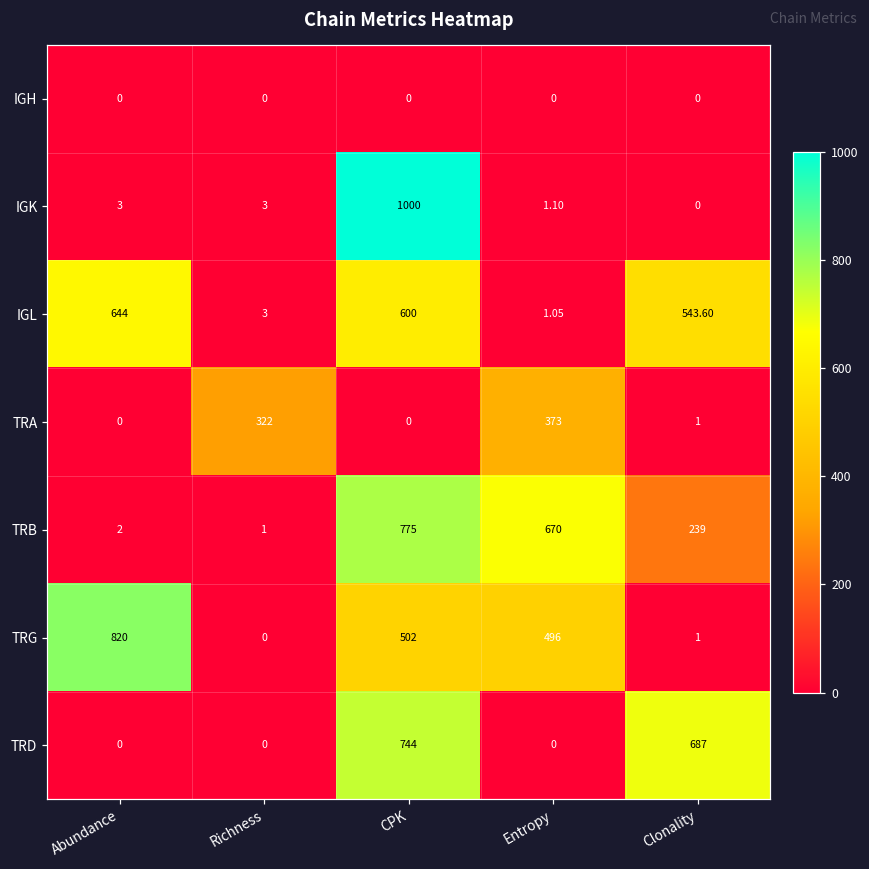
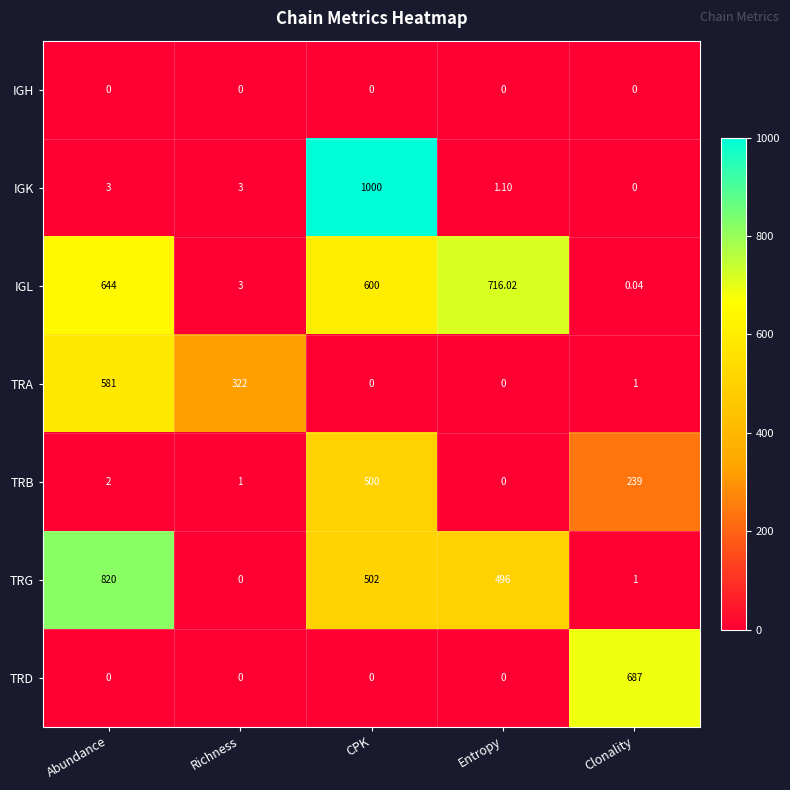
  {
    "IGH": {
      "Abundance": 0,
      "Richness": 0,
      "CPK": 0,
      "Entropy": 0,
      "Clonality": 0
    },
    "IGK": {
      "Abundance": 3,
      "Richness": 3,
      "CPK": 1000,
      "Entropy": 1.10,
      "Clonality": 0
    },
    "IGL": {
      "Abundance": 644,
      "Richness": 3,
      "CPK": 600,
-     "Entropy": 1.05,
-     "Clonality": 543.60
+     "Entropy": 716.02,
+     "Clonality": 0.04
    },
    "TRA": {
-     "Abundance": 0,
+     "Abundance": 581,
      "Richness": 322,
      "CPK": 0,
-     "Entropy": 373,
+     "Entropy": 0,
      "Clonality": 1
    },
    "TRB": {
      "Abundance": 2,
      "Richness": 1,
-     "CPK": 775,
-     "Entropy": 670,
+     "CPK": 500,
+     "Entropy": 0,
      "Clonality": 239
    },
    "TRG": {
      "Abundance": 820,
      "Richness": 0,
      "CPK": 502,
      "Entropy": 496,
      "Clonality": 1
    },
    "TRD": {
      "Abundance": 0,
      "Richness": 0,
-     "CPK": 744,
+     "CPK": 0,
      "Entropy": 0,
      "Clonality": 687
    }
  }
